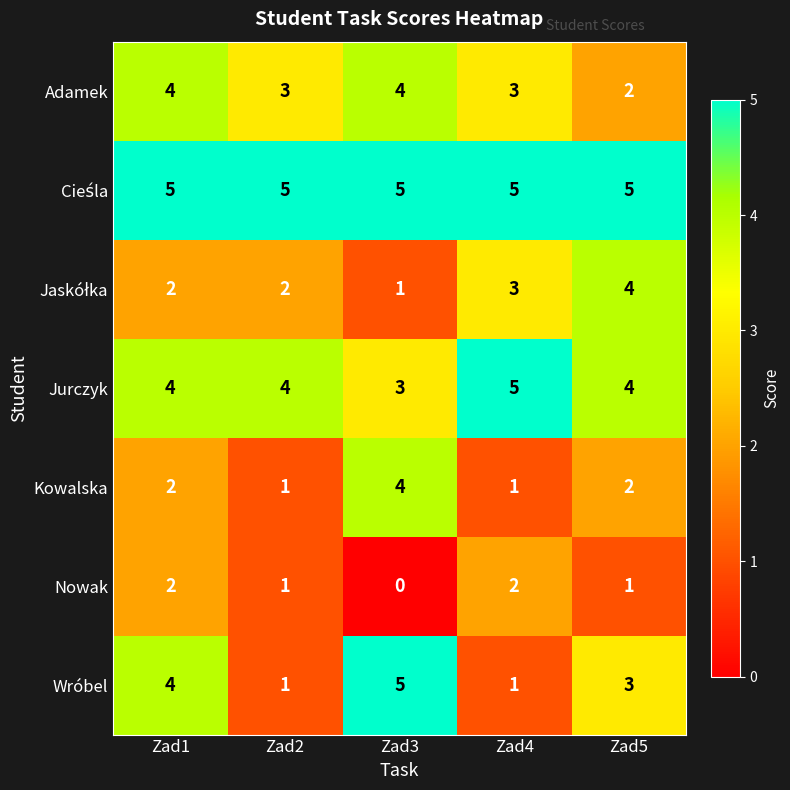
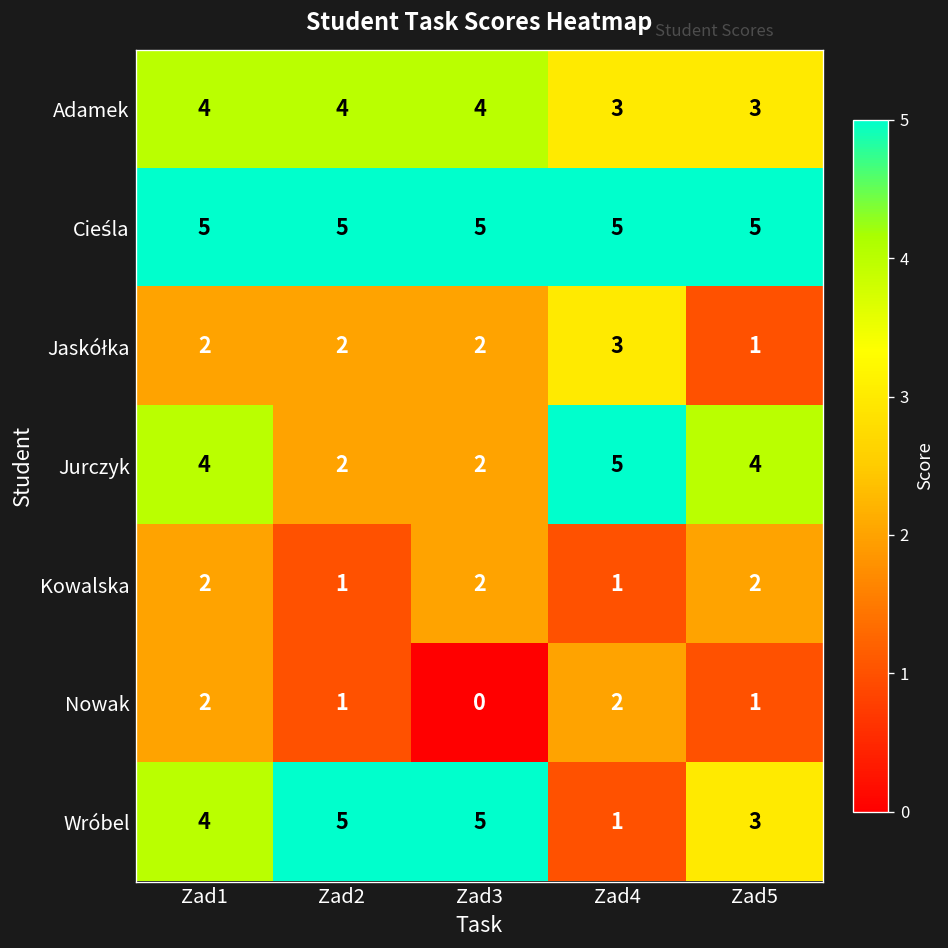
  {
    "Adamek": {
      "Zad1": 4,
-     "Zad2": 3,
+     "Zad2": 4,
      "Zad3": 4,
      "Zad4": 3,
-     "Zad5": 2
+     "Zad5": 3
    },
    "Cieśla": {
      "Zad1": 5,
      "Zad2": 5,
      "Zad3": 5,
      "Zad4": 5,
      "Zad5": 5
    },
    "Jaskółka": {
      "Zad1": 2,
      "Zad2": 2,
-     "Zad3": 1,
+     "Zad3": 2,
      "Zad4": 3,
-     "Zad5": 4
+     "Zad5": 1
    },
    "Jurczyk": {
      "Zad1": 4,
-     "Zad2": 4,
-     "Zad3": 3,
+     "Zad2": 2,
+     "Zad3": 2,
      "Zad4": 5,
      "Zad5": 4
    },
    "Kowalska": {
      "Zad1": 2,
      "Zad2": 1,
-     "Zad3": 4,
+     "Zad3": 2,
      "Zad4": 1,
      "Zad5": 2
    },
    "Nowak": {
      "Zad1": 2,
      "Zad2": 1,
      "Zad3": 0,
      "Zad4": 2,
      "Zad5": 1
    },
    "Wróbel": {
      "Zad1": 4,
-     "Zad2": 1,
+     "Zad2": 5,
      "Zad3": 5,
      "Zad4": 1,
      "Zad5": 3
    }
  }
